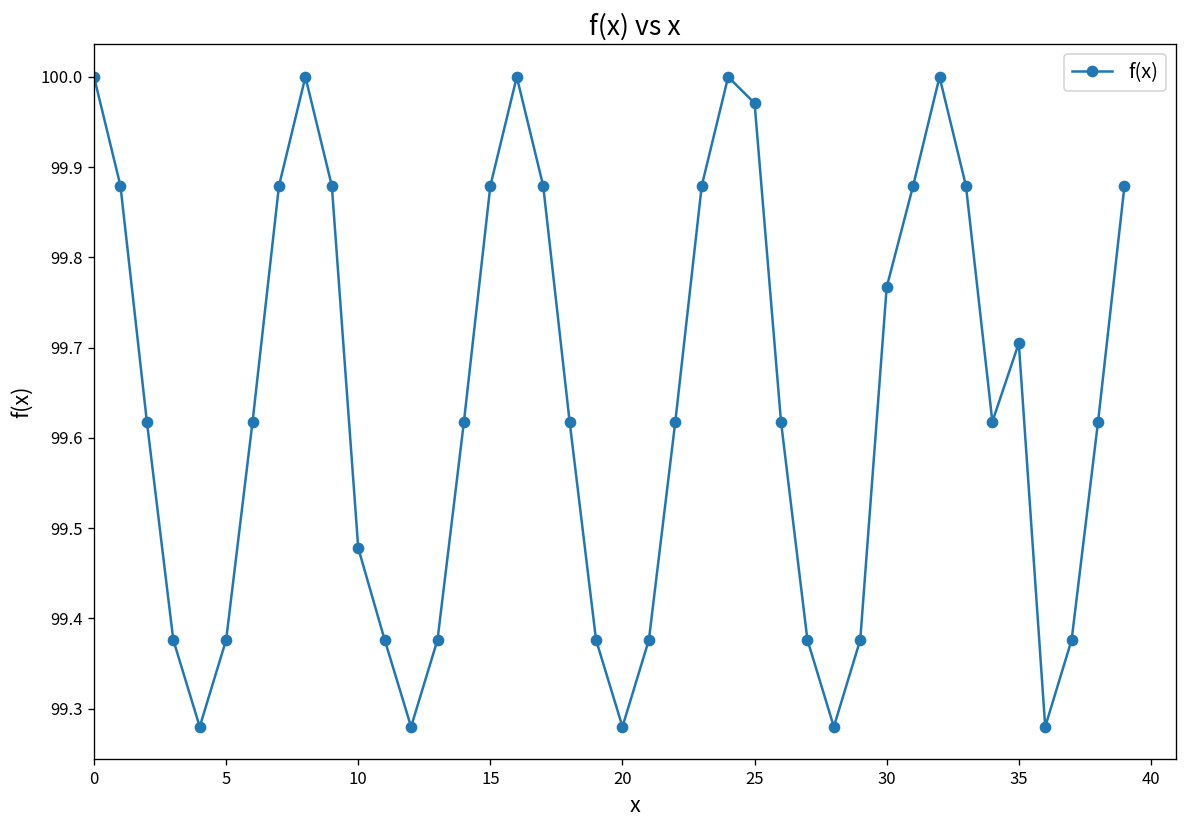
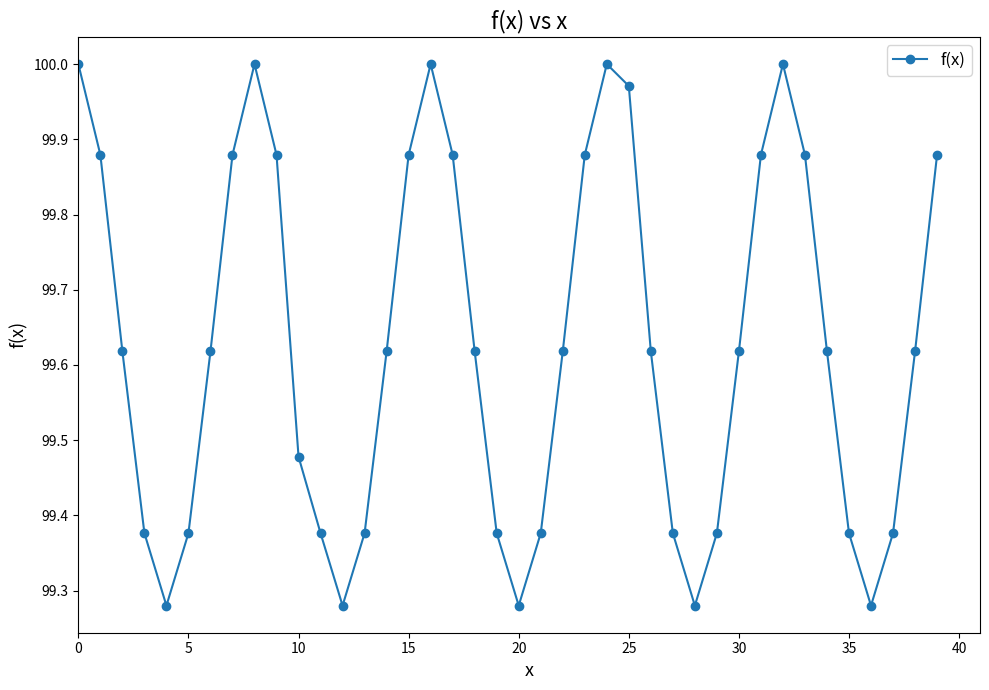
  {
    "0": 100.00,
    "5": 99.38,
    "10": 99.48,
    "15": 99.88,
    "20": 99.28,
    "25": 99.97,
-   "30": 99.77,
-   "35": 99.71
+   "30": 99.62,
+   "35": 99.38
  }
